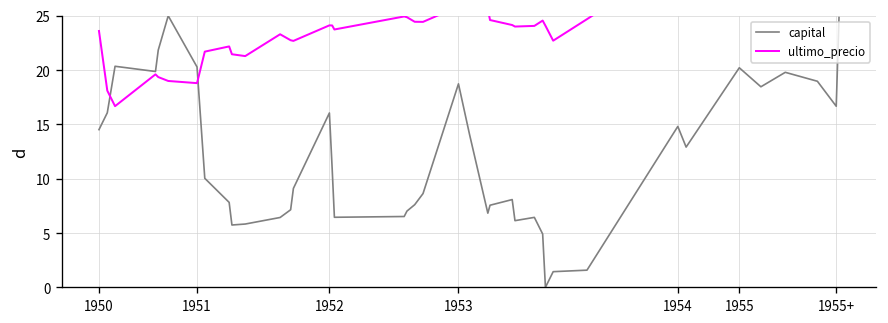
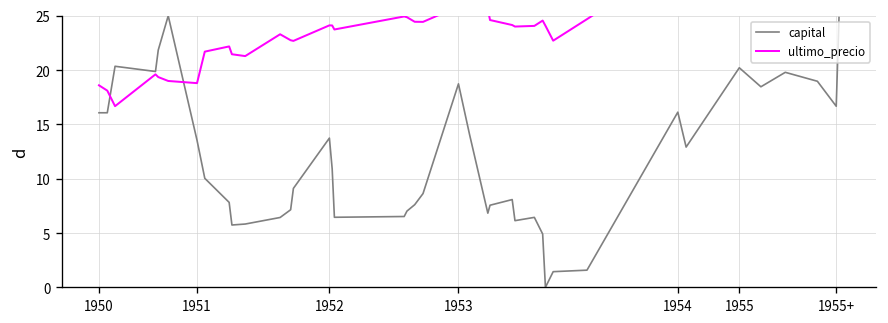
  {
    "capital": {
-     "1950": 15,
-     "1951": 20,
-     "1952": 16,
+     "1950": 16,
+     "1951": 14,
+     "1952": 14,
      "1953": 19,
-     "1954": 15,
+     "1954": 16,
      "1955": 20,
      "1955+": 17
    },
    "ultimo_precio": {
-     "1950": 24,
+     "1950": 19,
      "1951": 19,
      "1952": 24
    }
  }
